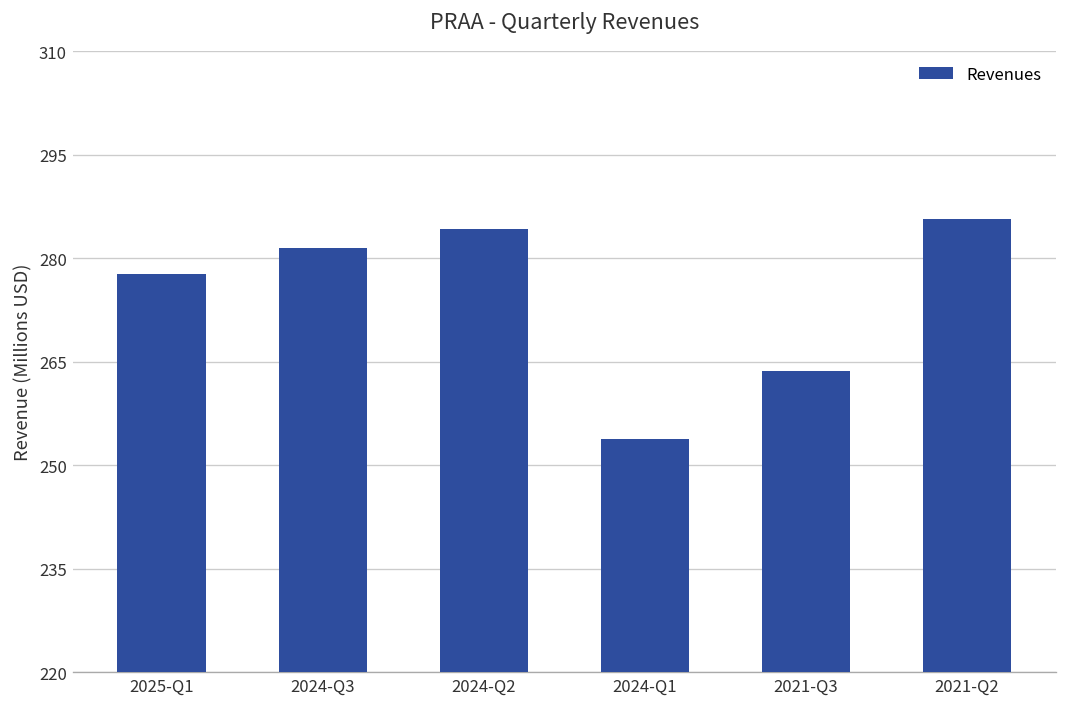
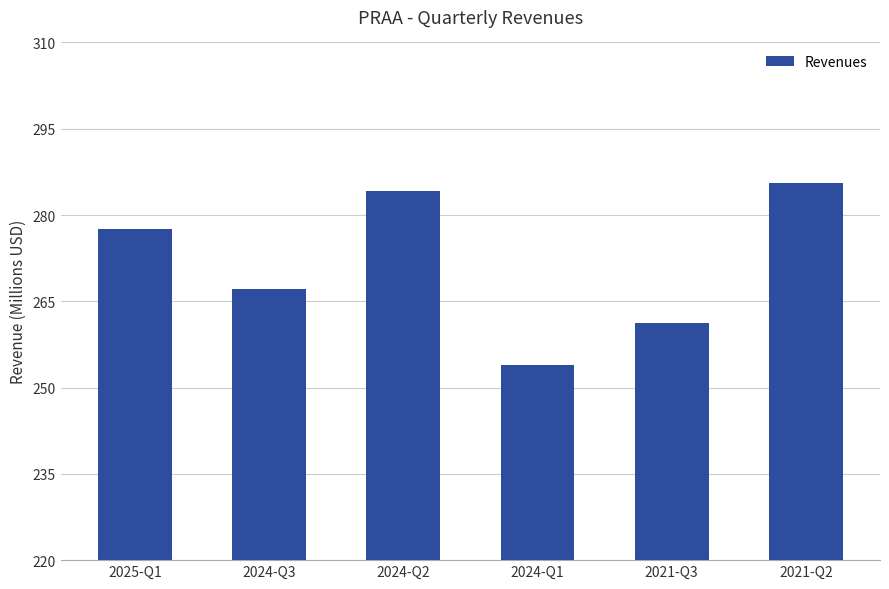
  {
    "2025-Q1": 278,
-   "2024-Q3": 281,
+   "2024-Q3": 267,
    "2024-Q2": 284,
    "2024-Q1": 254,
-   "2021-Q3": 264,
+   "2021-Q3": 261,
    "2021-Q2": 286
  }
